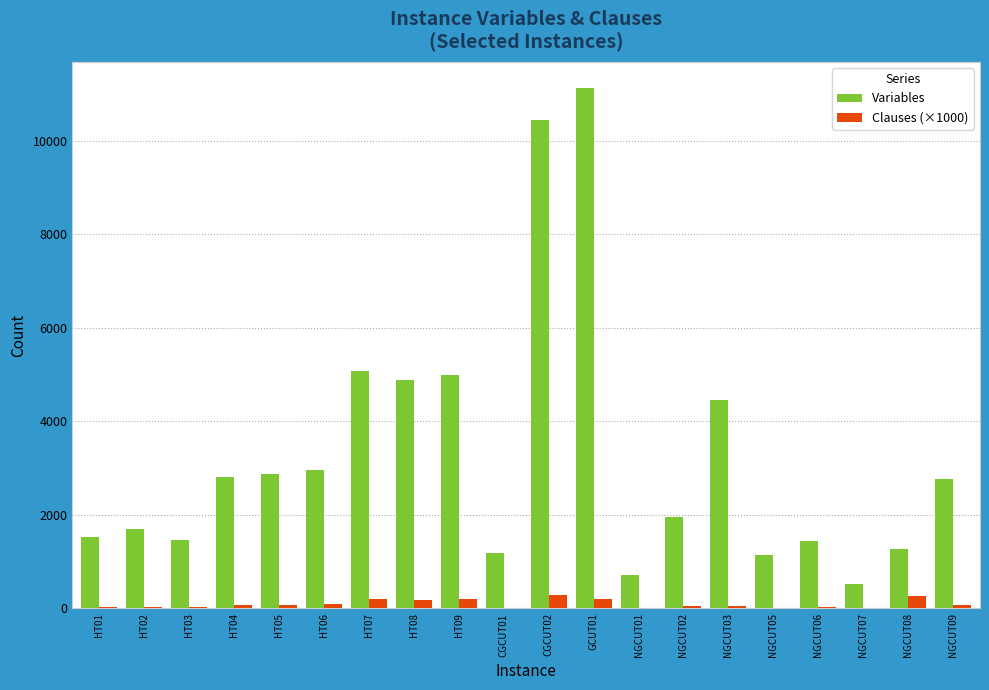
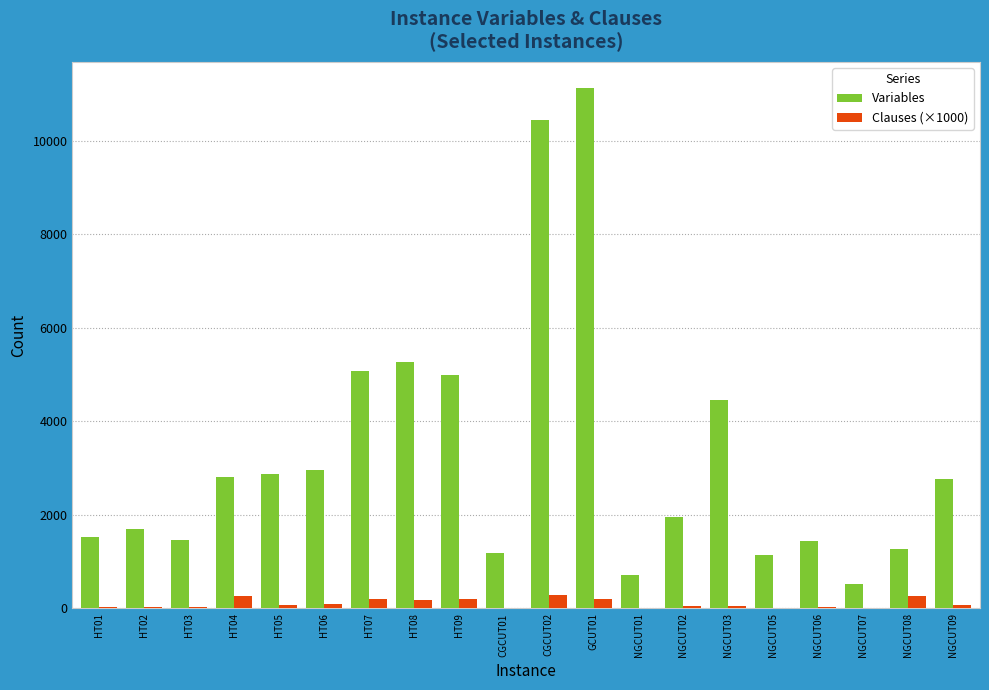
  {
    "Variables": {
      "HT01": 1500,
      "HT02": 1700,
      "HT03": 1500,
      "HT04": 2800,
      "HT05": 2900,
      "HT06": 3000,
      "HT07": 5100,
-     "HT08": 4900,
+     "HT08": 5300,
      "HT09": 5000,
      "CGCUT01": 1200,
      "CGCUT02": 10500,
      "GCUT01": 11100,
      "NGCUT01": 700,
      "NGCUT02": 1900,
      "NGCUT03": 4500,
      "NGCUT05": 1200,
      "NGCUT06": 1400,
      "NGCUT07": 500,
      "NGCUT08": 1300,
      "NGCUT09": 2800
    },
    "Clauses (×1000)": {
-     "HT04": 100,
+     "HT04": 300,
      "HT05": 100,
      "HT06": 100,
      "HT07": 200,
      "HT08": 200,
      "HT09": 200,
      "CGCUT02": 300,
      "GCUT01": 200,
      "NGCUT03": 100,
      "NGCUT08": 300,
      "NGCUT09": 100
    }
  }
